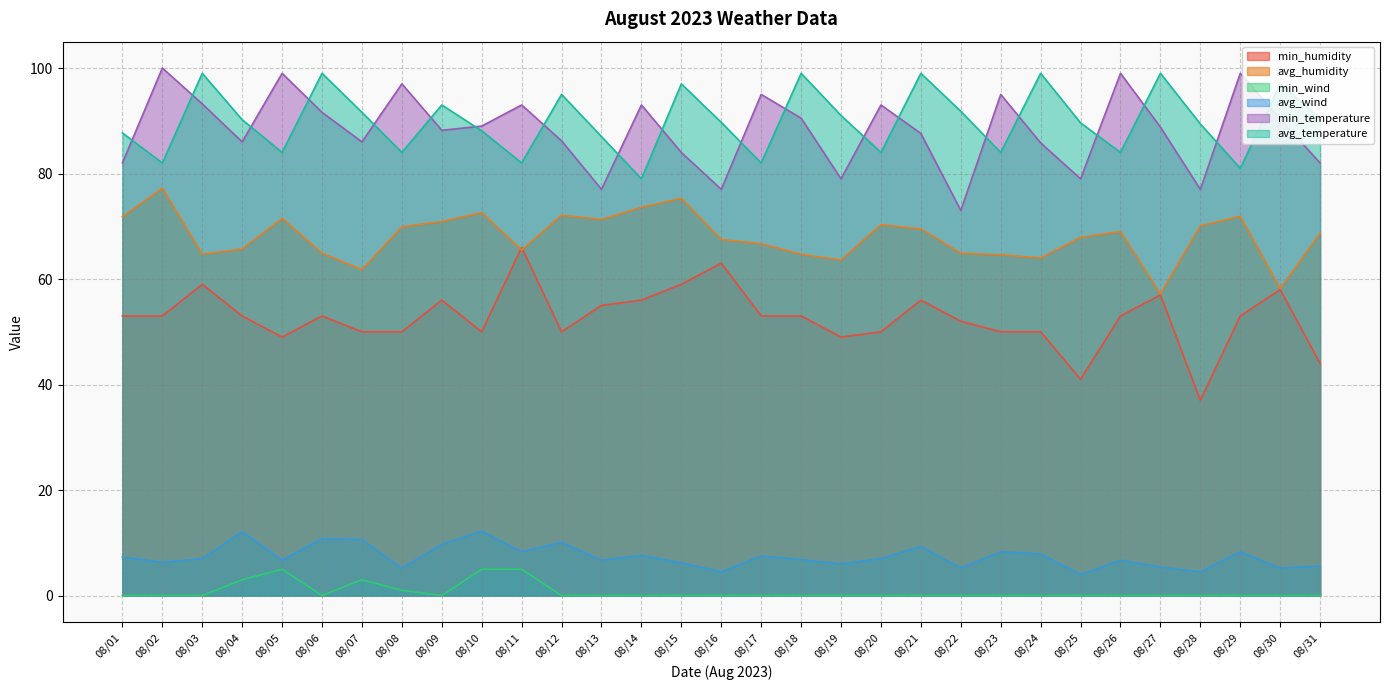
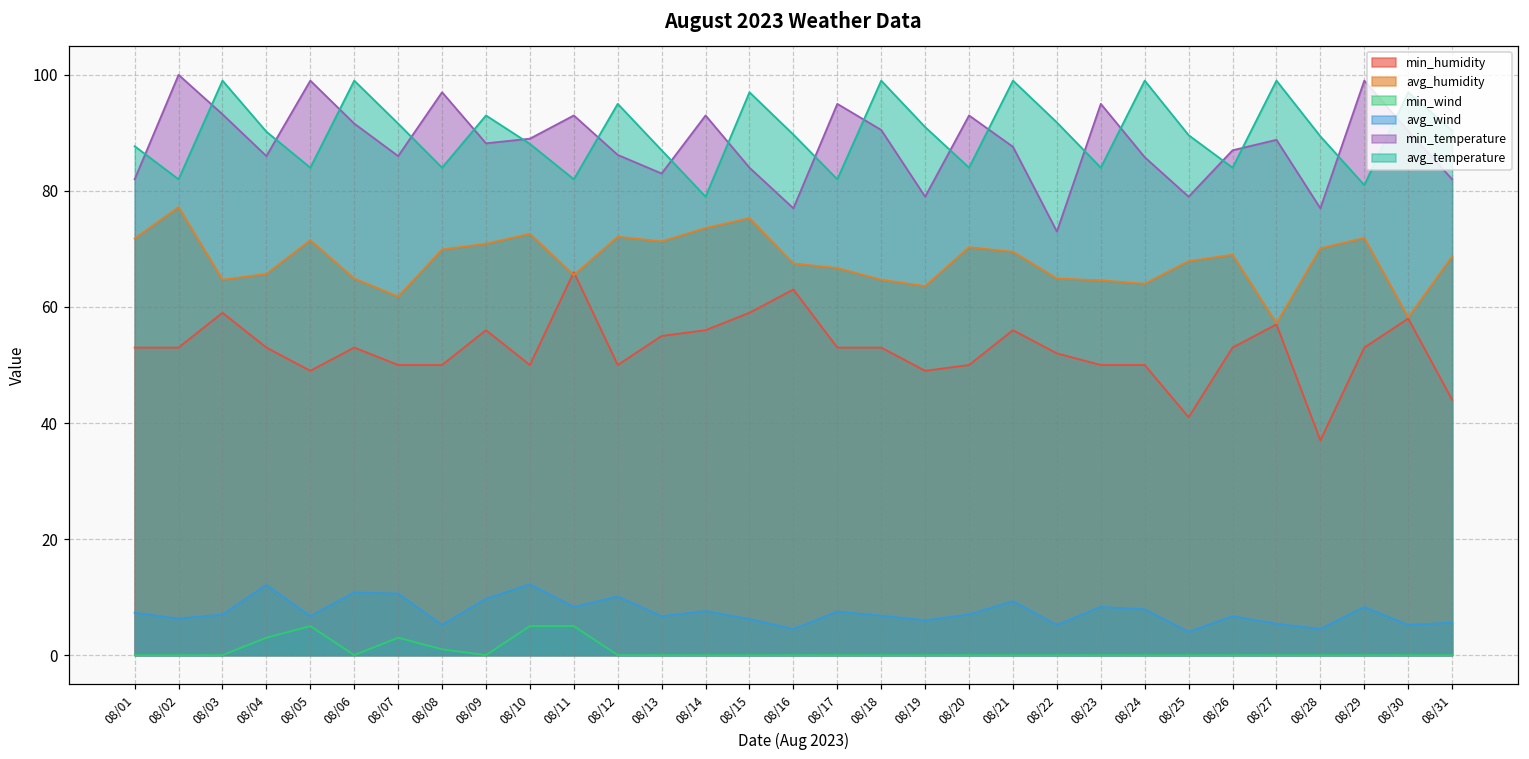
  {
    "min_temperature": {
      "08/01": 82,
      "08/02": 100,
      "08/03": 93,
      "08/04": 86,
      "08/05": 99,
      "08/06": 92,
      "08/07": 86,
      "08/08": 97,
      "08/09": 88,
      "08/10": 89,
      "08/11": 93,
      "08/12": 86,
-     "08/13": 77,
+     "08/13": 83,
      "08/14": 93,
      "08/15": 84,
      "08/16": 77,
      "08/17": 95,
      "08/18": 91,
      "08/19": 79,
      "08/20": 93,
      "08/21": 88,
      "08/22": 73,
      "08/23": 95,
      "08/24": 86,
      "08/25": 79,
-     "08/26": 99,
+     "08/26": 87,
      "08/27": 89,
      "08/28": 77,
      "08/29": 99,
      "08/31": 82
    }
  }
